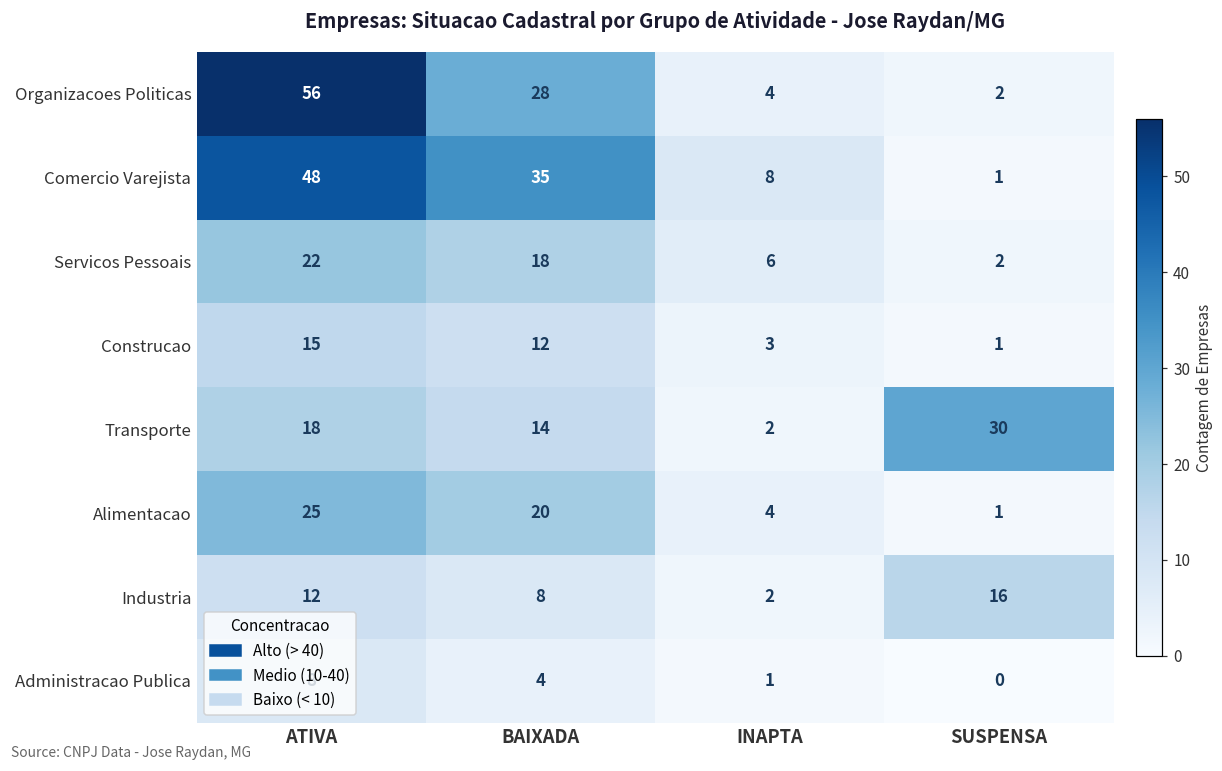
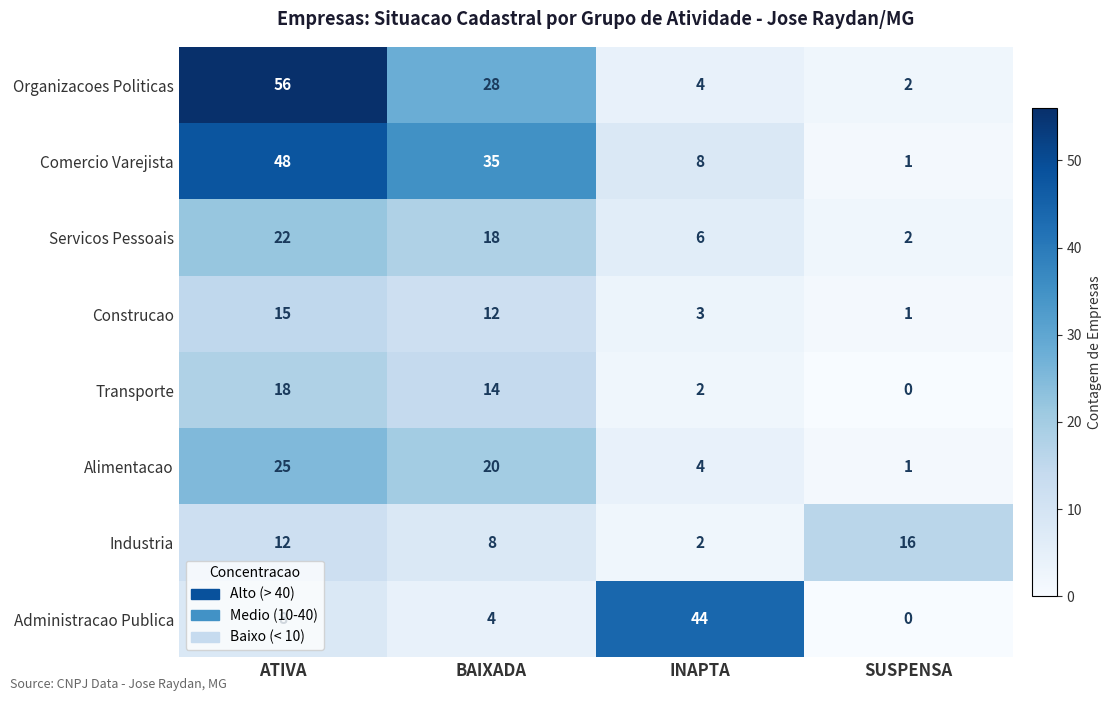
  {
    "Organizacoes Politicas": {
      "ATIVA": 56,
      "BAIXADA": 28,
      "INAPTA": 4,
      "SUSPENSA": 2
    },
    "Comercio Varejista": {
      "ATIVA": 48,
      "BAIXADA": 35,
      "INAPTA": 8,
      "SUSPENSA": 1
    },
    "Servicos Pessoais": {
      "ATIVA": 22,
      "BAIXADA": 18,
      "INAPTA": 6,
      "SUSPENSA": 2
    },
    "Construcao": {
      "ATIVA": 15,
      "BAIXADA": 12,
      "INAPTA": 3,
      "SUSPENSA": 1
    },
    "Transporte": {
      "ATIVA": 18,
      "BAIXADA": 14,
      "INAPTA": 2,
-     "SUSPENSA": 30
+     "SUSPENSA": 0
    },
    "Alimentacao": {
      "ATIVA": 25,
      "BAIXADA": 20,
      "INAPTA": 4,
      "SUSPENSA": 1
    },
    "Industria": {
      "ATIVA": 12,
      "BAIXADA": 8,
      "INAPTA": 2,
      "SUSPENSA": 16
    },
    "Administracao Publica": {
      "BAIXADA": 4,
-     "INAPTA": 1,
+     "INAPTA": 44,
      "SUSPENSA": 0
    }
  }
